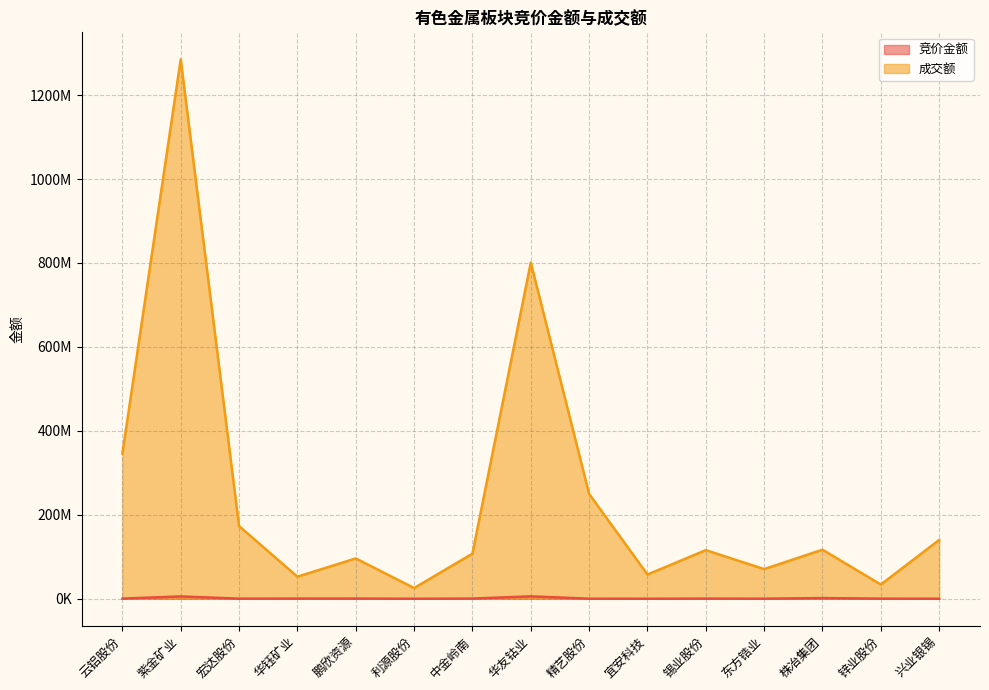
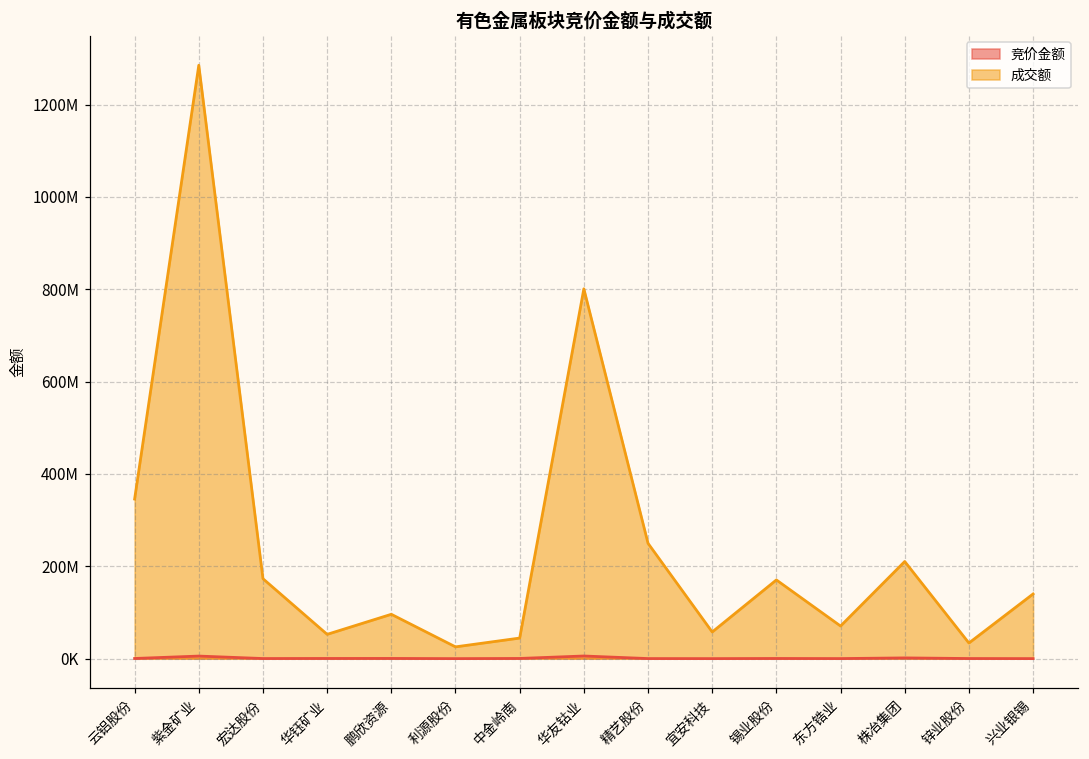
  {
    "竞价金额": {
      "云铝股份": 0,
      "紫金矿业": 10000000,
      "宏达股份": 0,
      "华钰矿业": 0,
      "鹏欣资源": 0,
      "利源股份": 0,
      "中金岭南": 0,
      "华友钴业": 10000000,
      "精艺股份": 0,
      "宜安科技": 0,
      "锡业股份": 0,
      "东方锆业": 0,
      "株冶集团": 0,
      "锌业股份": 0,
      "兴业银锡": 0
    },
    "成交额": {
      "云铝股份": 350000000,
      "紫金矿业": 1290000000,
      "宏达股份": 170000000,
      "华钰矿业": 50000000,
      "鹏欣资源": 100000000,
      "利源股份": 30000000,
-     "中金岭南": 110000000,
+     "中金岭南": 40000000,
      "华友钴业": 800000000,
      "精艺股份": 250000000,
      "宜安科技": 60000000,
-     "锡业股份": 120000000,
+     "锡业股份": 170000000,
      "东方锆业": 70000000,
-     "株冶集团": 120000000,
+     "株冶集团": 210000000,
      "锌业股份": 30000000,
      "兴业银锡": 140000000
    }
  }
